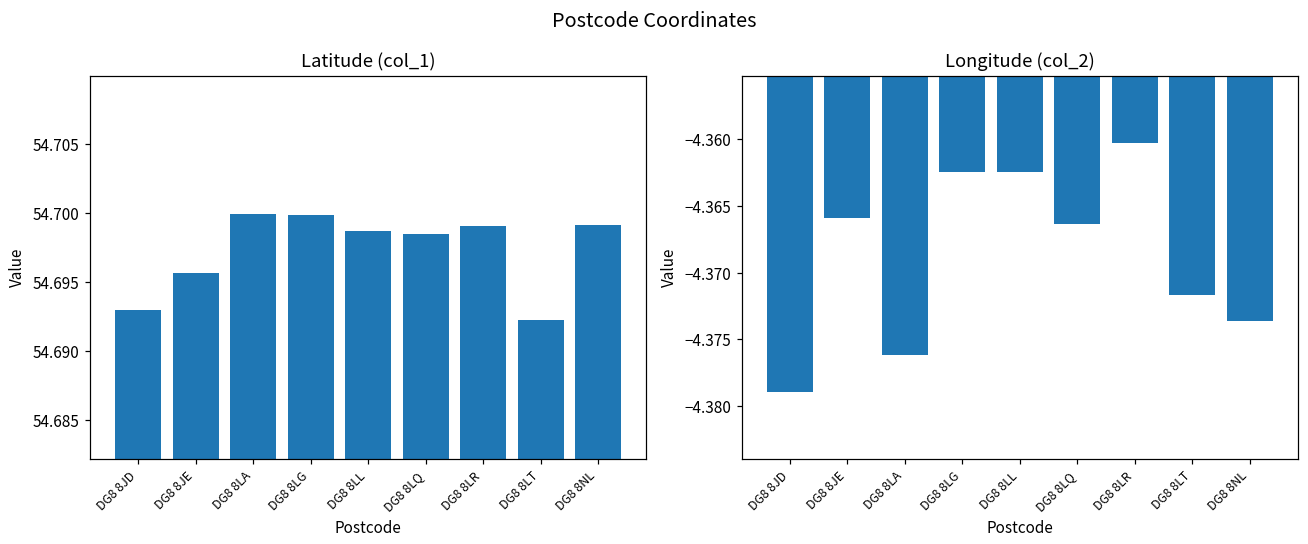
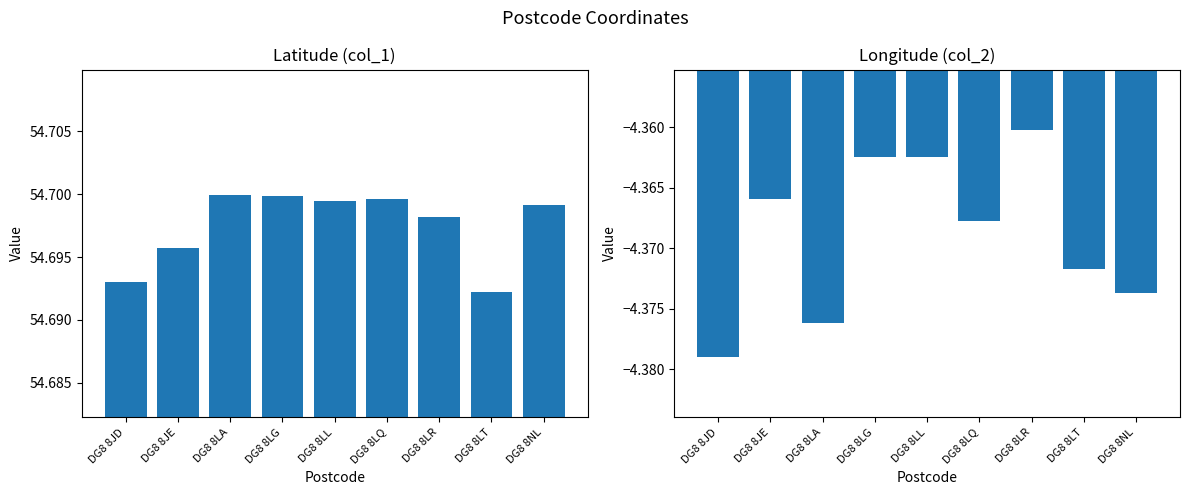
  {
    "Latitude (col_1)": {
      "DG8 8JD": 54.6930,
      "DG8 8JE": 54.6957,
      "DG8 8LA": 54.6999,
      "DG8 8LG": 54.6999,
-     "DG8 8LL": 54.6987,
-     "DG8 8LQ": 54.6985,
-     "DG8 8LR": 54.6991,
+     "DG8 8LL": 54.6994,
+     "DG8 8LQ": 54.6997,
+     "DG8 8LR": 54.6982,
      "DG8 8LT": 54.6922,
      "DG8 8NL": 54.6991
    },
    "Longitude (col_2)": {
      "DG8 8JD": -4.3790,
      "DG8 8JE": -4.3659,
      "DG8 8LA": -4.3762,
      "DG8 8LG": -4.3625,
      "DG8 8LL": -4.3625,
-     "DG8 8LQ": -4.3663,
+     "DG8 8LQ": -4.3678,
      "DG8 8LR": -4.3603,
      "DG8 8LT": -4.3717,
      "DG8 8NL": -4.3737
    }
  }
